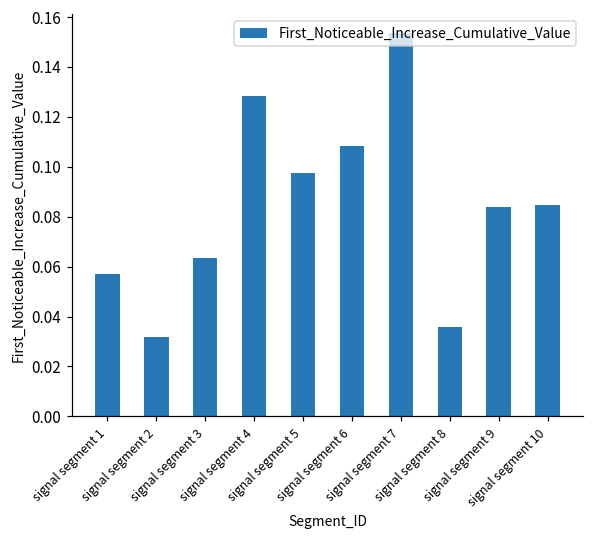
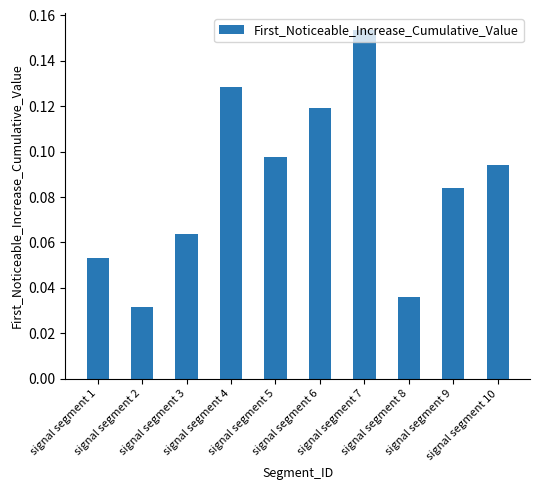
  {
-   "signal segment 1": 0.057,
+   "signal segment 1": 0.053,
    "signal segment 2": 0.032,
    "signal segment 3": 0.064,
    "signal segment 4": 0.128,
    "signal segment 5": 0.098,
-   "signal segment 6": 0.108,
+   "signal segment 6": 0.119,
    "signal segment 8": 0.036,
    "signal segment 9": 0.084,
-   "signal segment 10": 0.085
+   "signal segment 10": 0.094
  }
